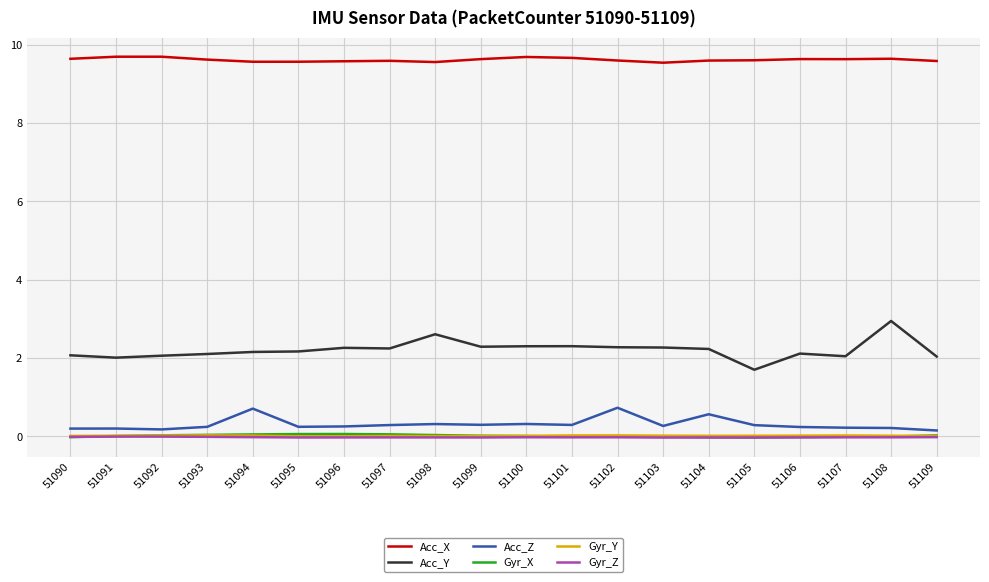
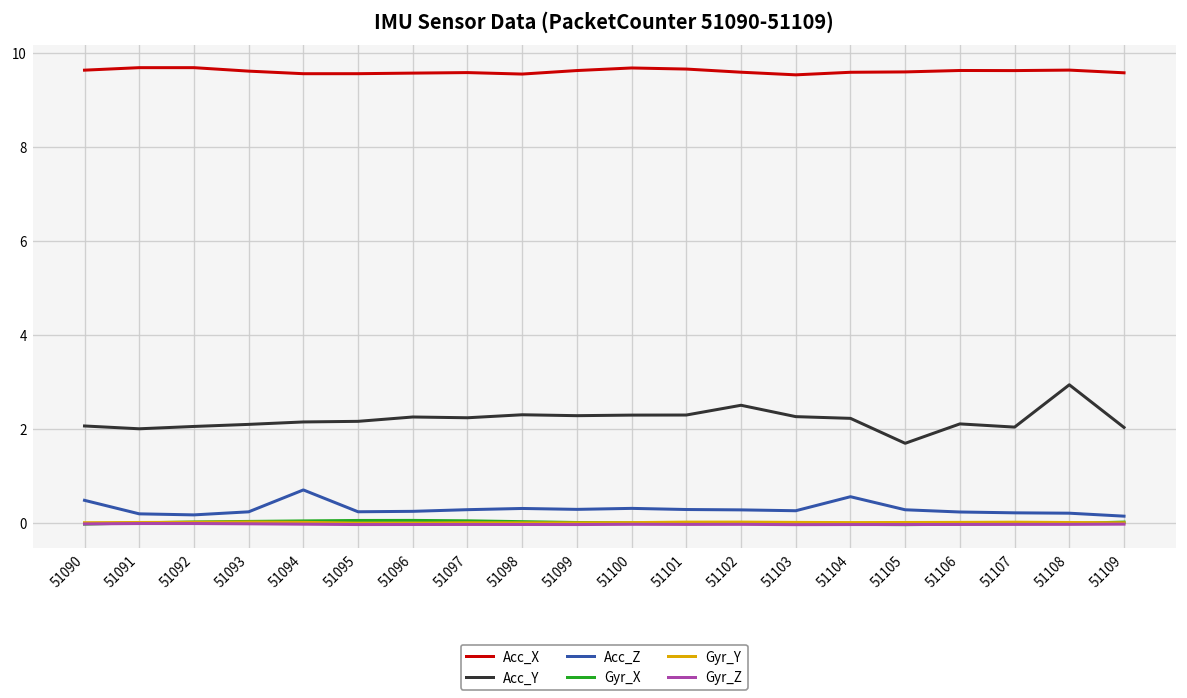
  {
    "Acc_X": {
      "51090": 9.6,
      "51091": 9.7,
      "51092": 9.7,
      "51093": 9.6,
      "51094": 9.6,
      "51095": 9.6,
      "51096": 9.6,
      "51097": 9.6,
      "51098": 9.6,
      "51099": 9.6,
      "51100": 9.7,
      "51101": 9.7,
      "51102": 9.6,
      "51103": 9.5,
      "51104": 9.6,
      "51105": 9.6,
      "51106": 9.6,
      "51107": 9.6,
      "51108": 9.6,
      "51109": 9.6
    },
    "Acc_Y": {
      "51090": 2.1,
      "51091": 2.0,
      "51092": 2.1,
      "51093": 2.1,
      "51094": 2.2,
      "51095": 2.2,
      "51096": 2.3,
      "51097": 2.2,
-     "51098": 2.6,
+     "51098": 2.3,
      "51099": 2.3,
      "51100": 2.3,
      "51101": 2.3,
-     "51102": 2.3,
+     "51102": 2.5,
      "51103": 2.3,
      "51104": 2.2,
      "51105": 1.7,
      "51106": 2.1,
      "51107": 2.0,
      "51108": 2.9,
      "51109": 2.0
    },
    "Acc_Z": {
-     "51090": 0.2,
+     "51090": 0.5,
      "51091": 0.2,
      "51092": 0.2,
      "51093": 0.2,
      "51094": 0.7,
      "51095": 0.2,
      "51096": 0.3,
      "51097": 0.3,
      "51098": 0.3,
      "51099": 0.3,
      "51100": 0.3,
      "51101": 0.3,
-     "51102": 0.7,
+     "51102": 0.3,
      "51103": 0.3,
      "51104": 0.6,
      "51105": 0.3,
      "51106": 0.2,
      "51107": 0.2,
      "51108": 0.2,
      "51109": 0.2
    }
  }
